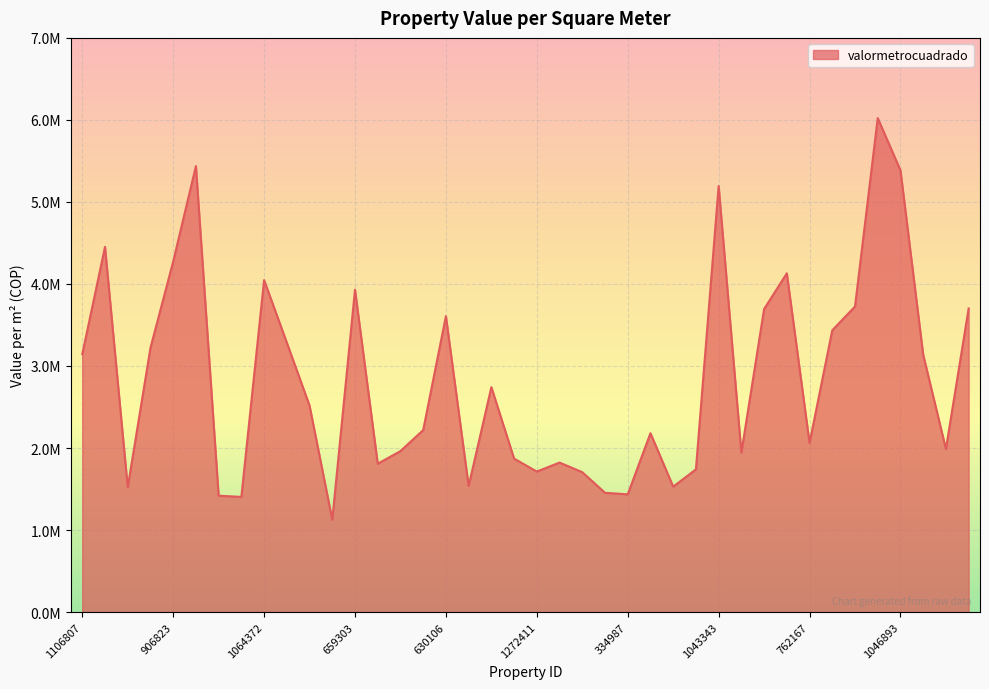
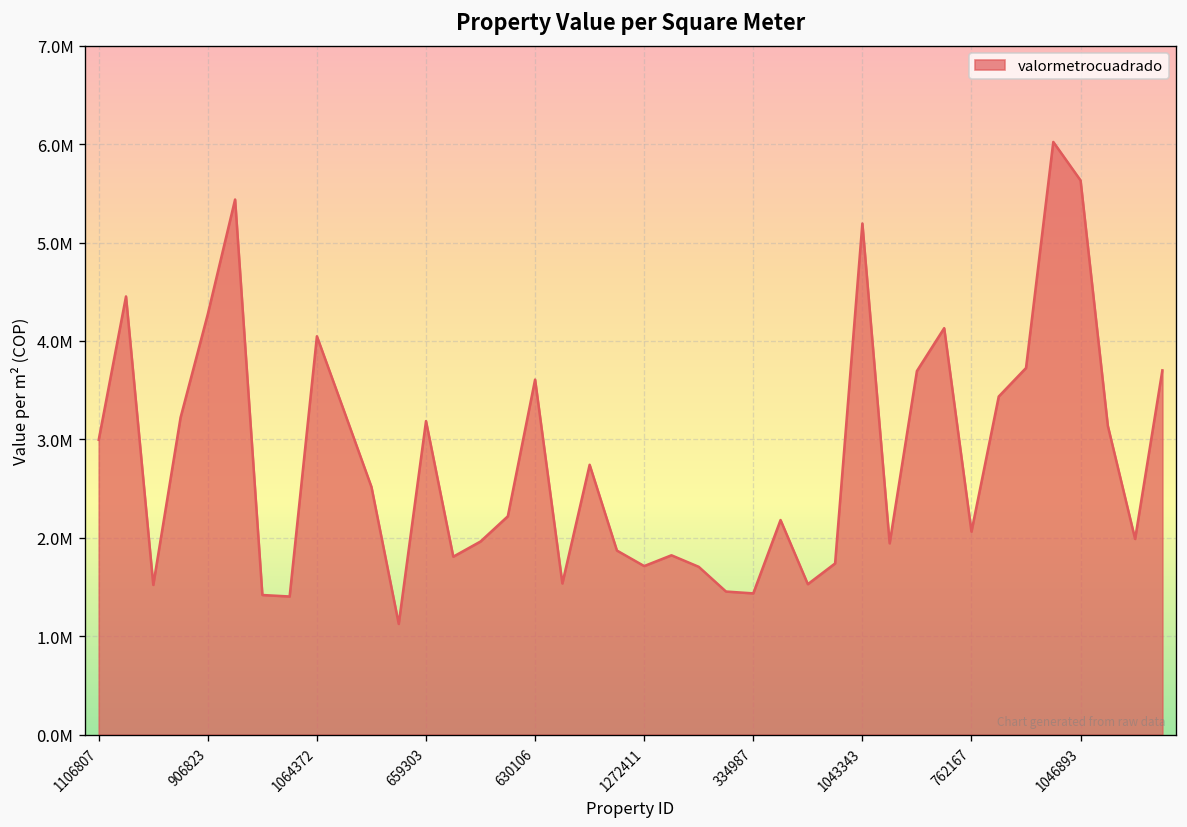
  {
-   "1106807": 3100000,
+   "1106807": 3000000,
    "906823": 4300000,
    "1064372": 4000000,
-   "659303": 3900000,
+   "659303": 3200000,
    "630106": 3600000,
    "1272411": 1700000,
    "334987": 1400000,
    "1043343": 5200000,
    "762167": 2100000,
-   "1046893": 5400000
+   "1046893": 5600000
  }
